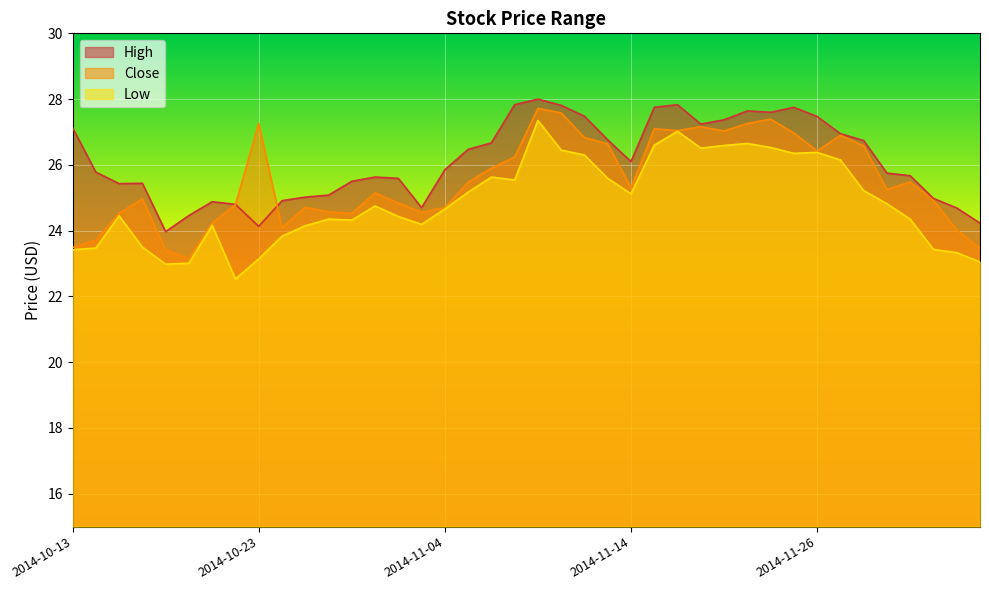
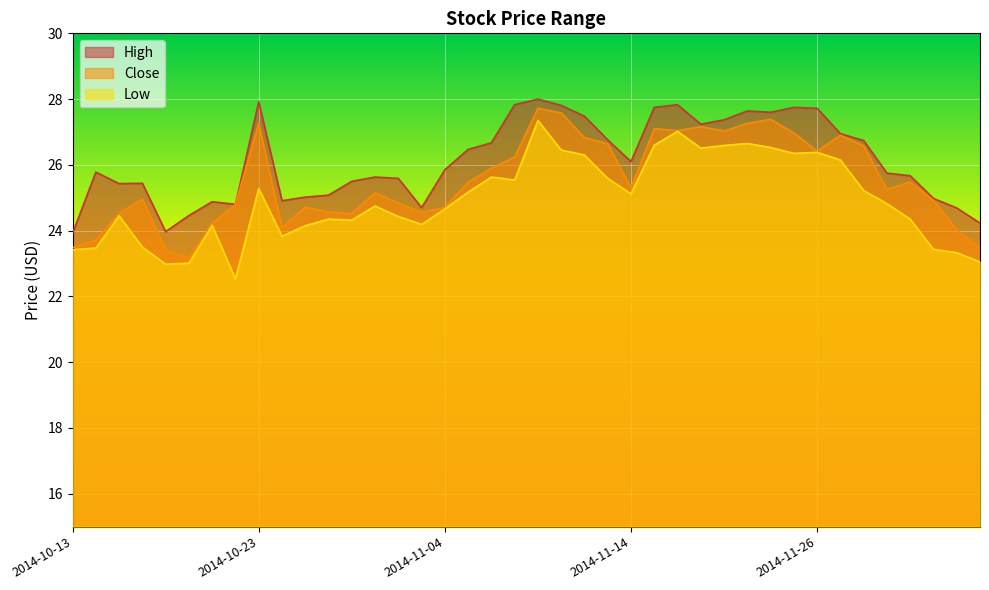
  {
    "High": {
-     "2014-10-13": 27.1,
-     "2014-10-23": 24.1,
+     "2014-10-13": 23.9,
+     "2014-10-23": 27.9,
      "2014-11-04": 25.9,
      "2014-11-14": 26.1,
-     "2014-11-26": 27.5
+     "2014-11-26": 27.7
    },
    "Close": {
      "2014-10-23": 27.3,
      "2014-11-14": 25.3
    },
    "Low": {
-     "2014-10-23": 23.1,
+     "2014-10-23": 25.3,
      "2014-11-14": 25.1
    }
  }
